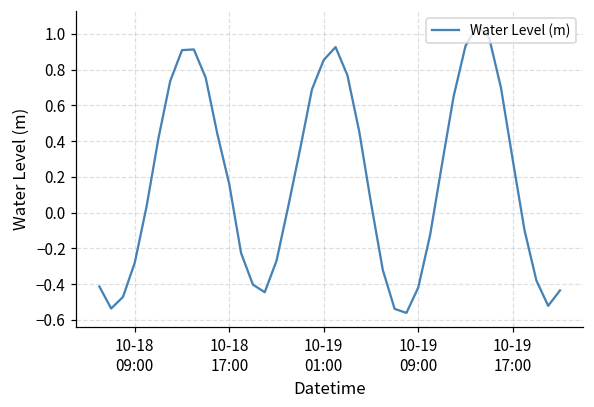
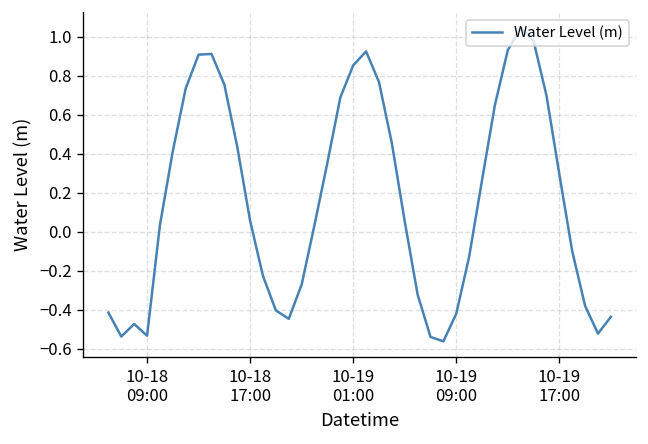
  {
-   "10-18 09:00": -0.28,
-   "10-18 17:00": 0.16,
+   "10-18 09:00": -0.53,
+   "10-18 17:00": 0.06,
    "10-19 01:00": 0.85,
    "10-19 09:00": -0.42,
    "10-19 17:00": 0.30
  }
